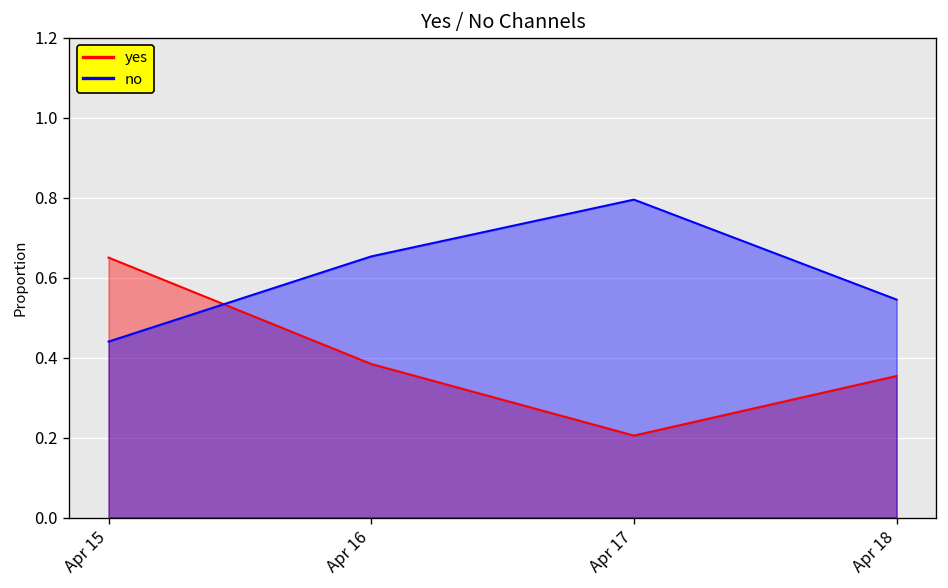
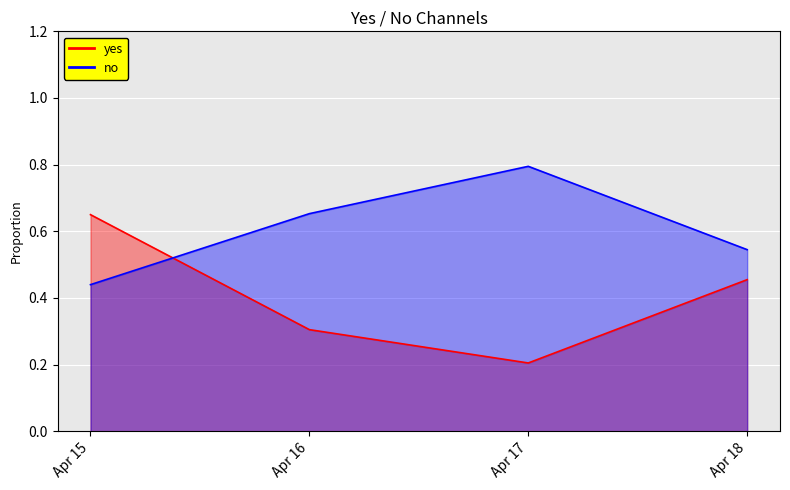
  {
    "yes": {
      "Apr 15": 0.65,
-     "Apr 16": 0.38,
+     "Apr 16": 0.31,
      "Apr 17": 0.21,
-     "Apr 18": 0.35
+     "Apr 18": 0.46
    },
    "no": {
      "Apr 15": 0.44,
      "Apr 16": 0.65,
      "Apr 17": 0.80,
      "Apr 18": 0.55
    }
  }
